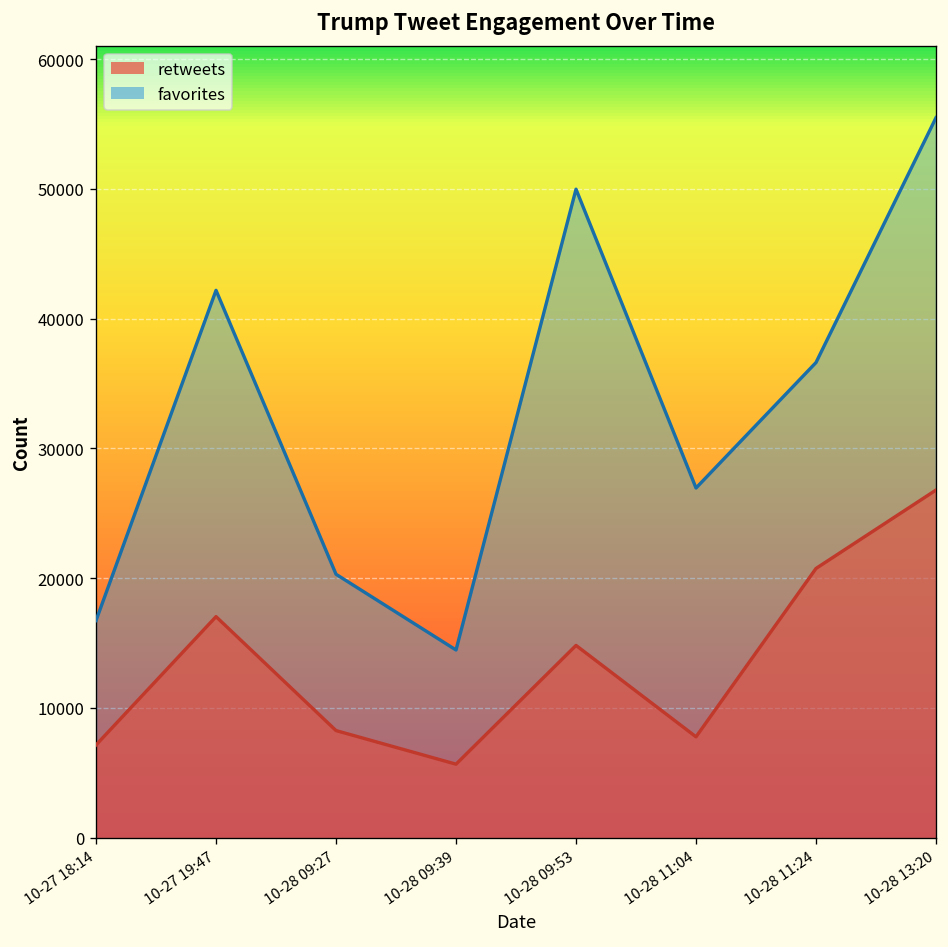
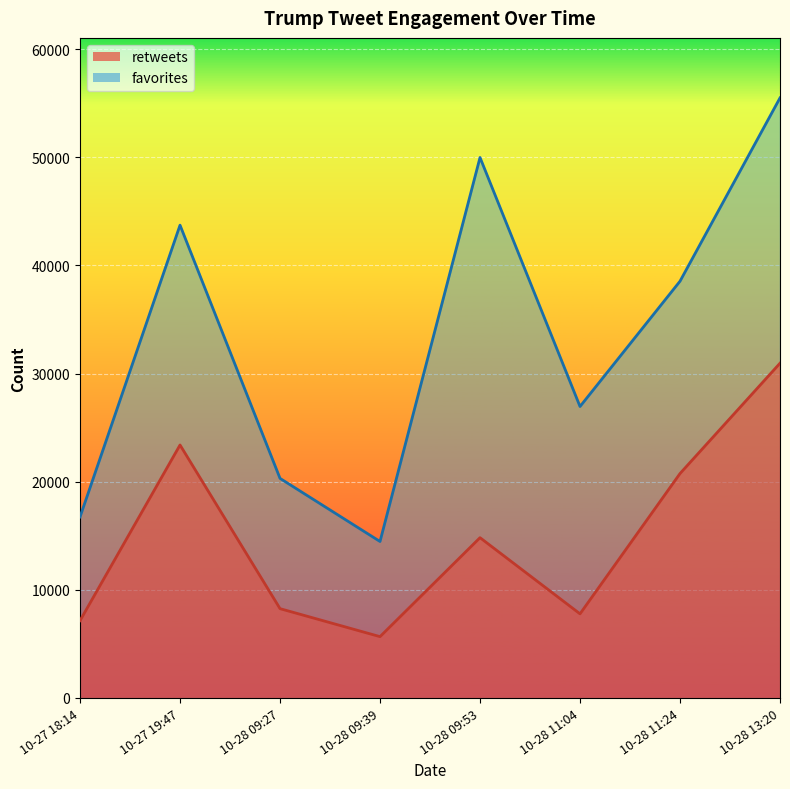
  {
    "retweets": {
      "10-27 18:14": 7100,
-     "10-27 19:47": 17000,
+     "10-27 19:47": 23400,
      "10-28 09:27": 8300,
      "10-28 09:39": 5700,
      "10-28 09:53": 14800,
      "10-28 11:04": 7800,
      "10-28 11:24": 20800,
-     "10-28 13:20": 26800
+     "10-28 13:20": 31000
    },
    "favorites": {
      "10-27 18:14": 16700,
-     "10-27 19:47": 42200,
+     "10-27 19:47": 43700,
      "10-28 09:27": 20300,
      "10-28 09:39": 14500,
      "10-28 09:53": 50000,
      "10-28 11:04": 27000,
-     "10-28 11:24": 36600,
+     "10-28 11:24": 38500,
      "10-28 13:20": 55500
    }
  }
